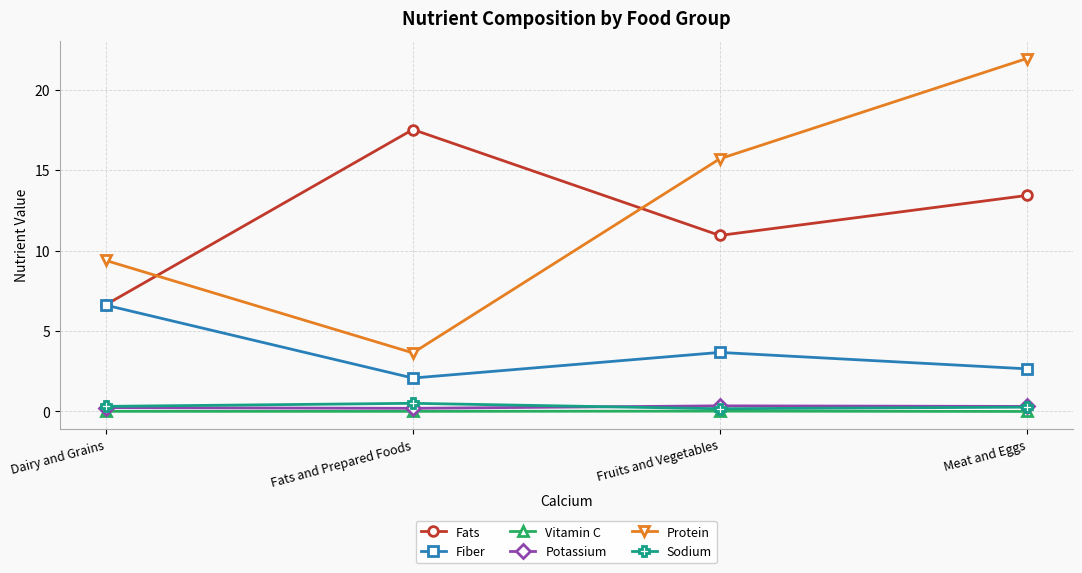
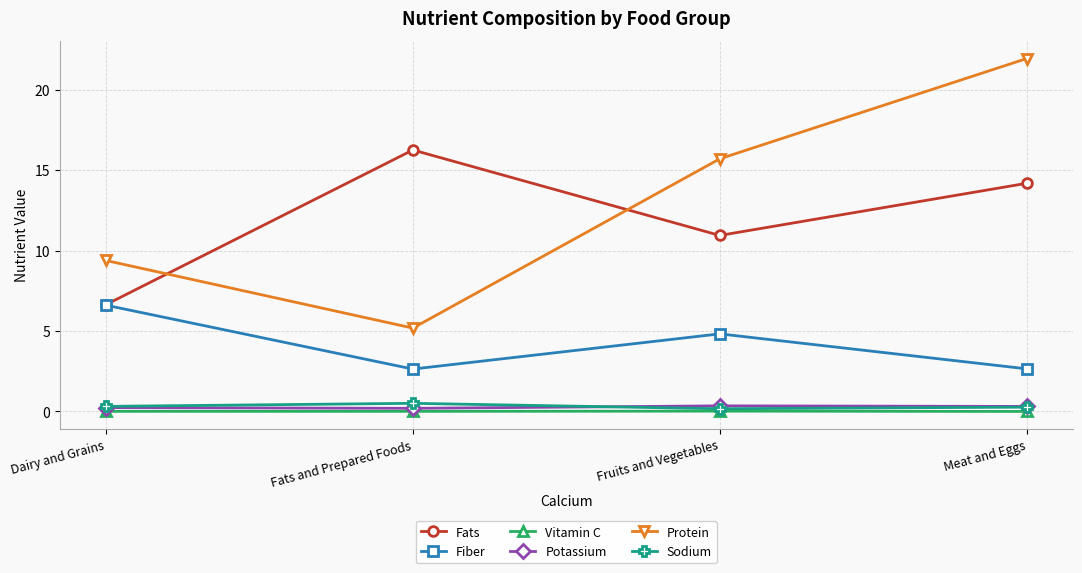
  {
    "Fats": {
-     "Fats and Prepared Foods": 17.5,
+     "Fats and Prepared Foods": 16.2,
      "Fruits and Vegetables": 10.9,
-     "Meat and Eggs": 13.4
+     "Meat and Eggs": 14.2
    },
    "Fiber": {
-     "Fats and Prepared Foods": 2.1,
-     "Fruits and Vegetables": 3.7,
+     "Fats and Prepared Foods": 2.6,
+     "Fruits and Vegetables": 4.8,
      "Meat and Eggs": 2.7
    },
    "Potassium": {
      "Fats and Prepared Foods": 0.2,
      "Fruits and Vegetables": 0.3
    },
    "Protein": {
      "Dairy and Grains": 9.4,
-     "Fats and Prepared Foods": 3.6,
+     "Fats and Prepared Foods": 5.2,
      "Fruits and Vegetables": 15.7,
      "Meat and Eggs": 21.9
    }
  }
